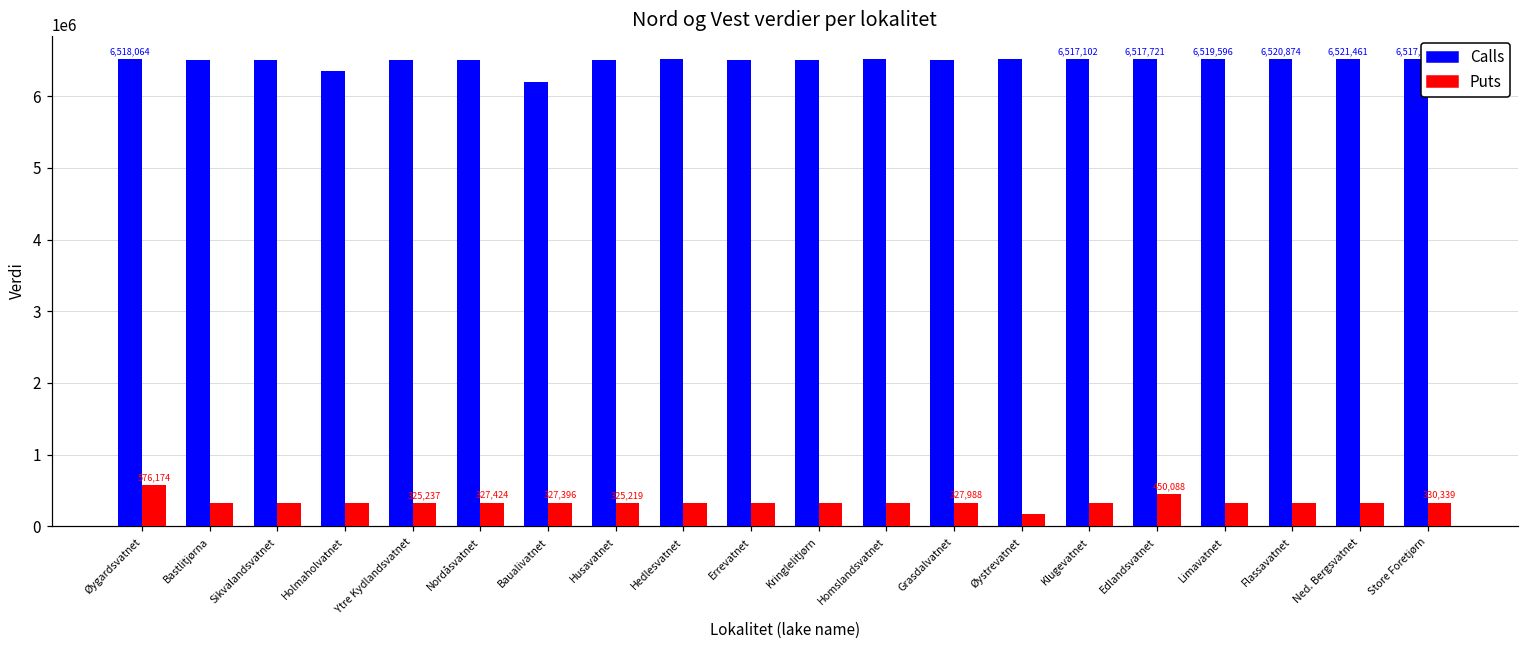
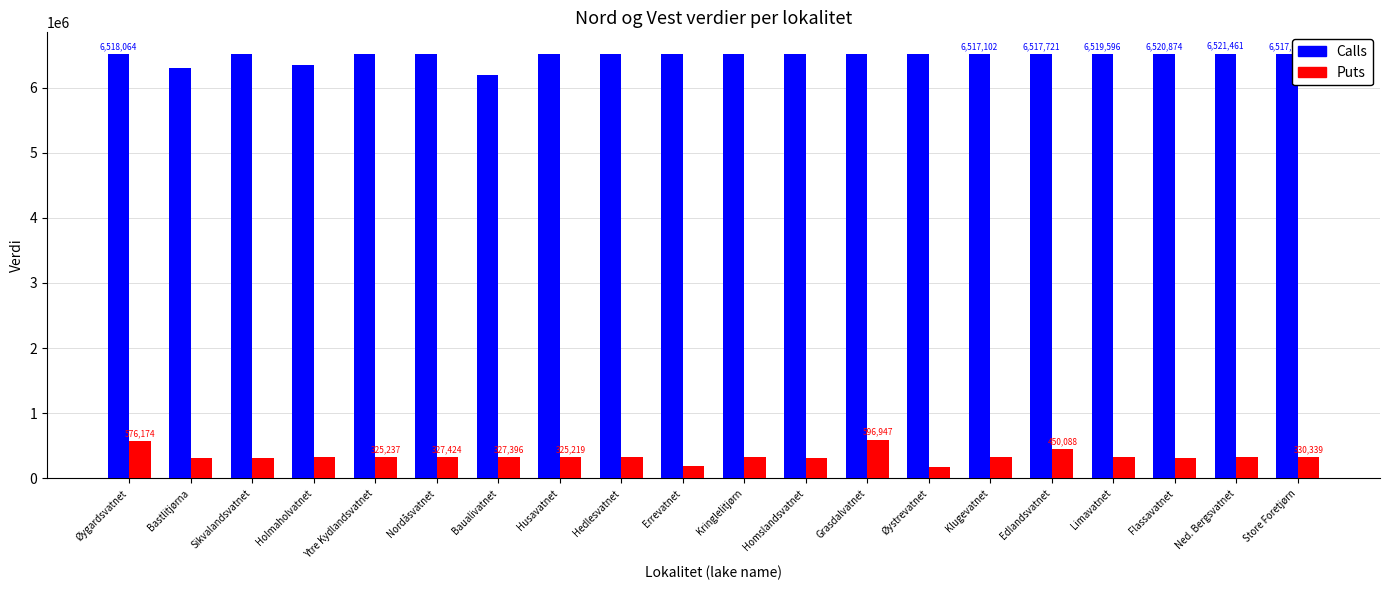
  {
    "Calls": {
-     "Bastlitjørna": "6500000",
+     "Bastlitjørna": "6300000",
      "Sikvalandsvatnet": "6500000",
      "Holmaholvatnet": "6300000",
      "Ytre Kydlandsvatnet": "6500000",
      "Nordåsvatnet": "6500000",
      "Baualivatnet": "6200000",
      "Husavatnet": "6500000",
      "Hedlesvatnet": "6500000",
      "Errevatnet": "6500000",
      "Kringlelitjørn": "6500000",
      "Homslandsvatnet": "6500000",
      "Grasdalvatnet": "6500000",
      "Øystrevatnet": "6500000"
    },
    "Puts": {
      "Øygardsvatnet": "576,174",
      "Ytre Kydlandsvatnet": "325,237",
      "Nordåsvatnet": "327,424",
      "Baualivatnet": "327,396",
      "Husavatnet": "325,219",
-     "Errevatnet": "300000",
-     "Grasdalvatnet": "327,988",
+     "Errevatnet": "200000",
+     "Grasdalvatnet": "596,947",
      "Edlandsvatnet": "450,088",
      "Store Foretjørn": "330,339"
    }
  }
